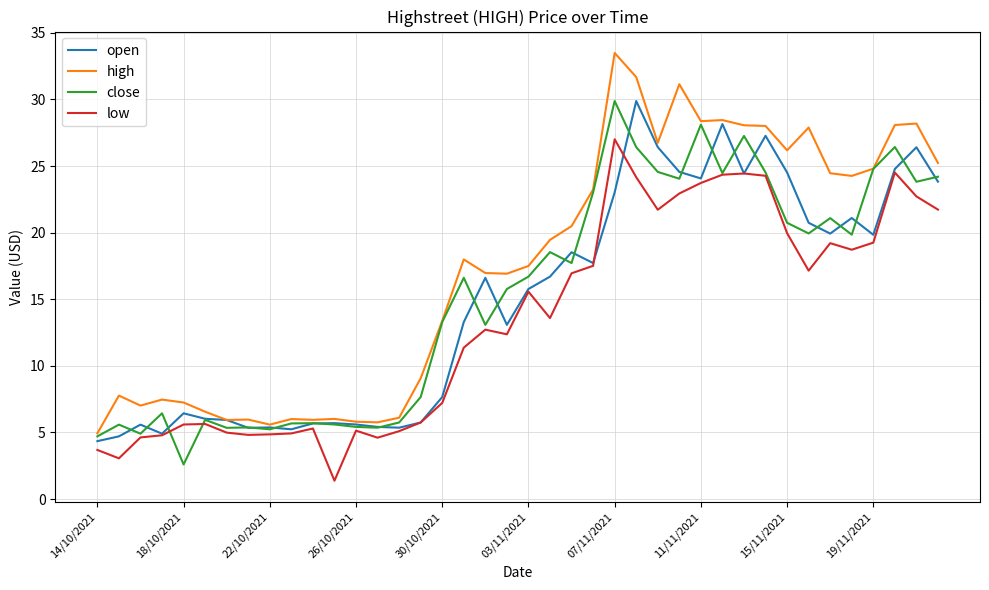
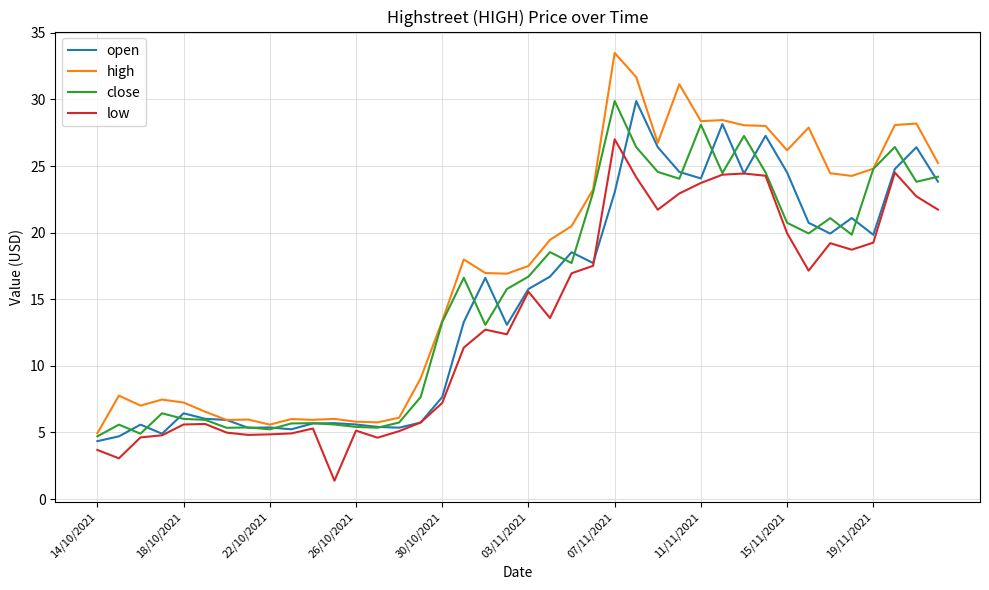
  {
    "open": {
      "14/10/2021": 4.4,
      "18/10/2021": 6.4,
      "30/10/2021": 7.7,
      "03/11/2021": 15.8,
      "07/11/2021": 23.0,
      "11/11/2021": 24.1,
      "15/11/2021": 24.5,
      "19/11/2021": 19.8
    },
    "high": {
      "14/10/2021": 4.9,
      "18/10/2021": 7.3,
      "22/10/2021": 5.6,
      "26/10/2021": 5.8,
      "03/11/2021": 17.5,
      "07/11/2021": 33.5,
      "11/11/2021": 28.4,
      "15/11/2021": 26.2
    },
    "close": {
      "14/10/2021": 4.7,
-     "18/10/2021": 2.6,
+     "18/10/2021": 6.0,
      "03/11/2021": 16.7,
      "07/11/2021": 29.9,
      "11/11/2021": 28.1,
      "15/11/2021": 20.7
    },
    "low": {
      "14/10/2021": 3.7,
      "18/10/2021": 5.6,
      "22/10/2021": 4.9,
      "26/10/2021": 5.1,
      "30/10/2021": 7.2,
      "03/11/2021": 15.6,
      "07/11/2021": 27.0,
      "11/11/2021": 23.7,
      "15/11/2021": 20.0,
      "19/11/2021": 19.3
    }
  }
